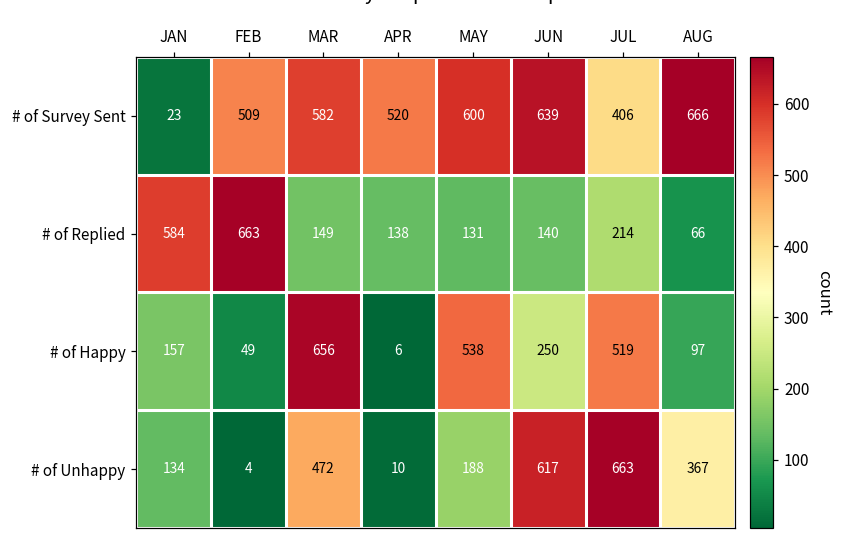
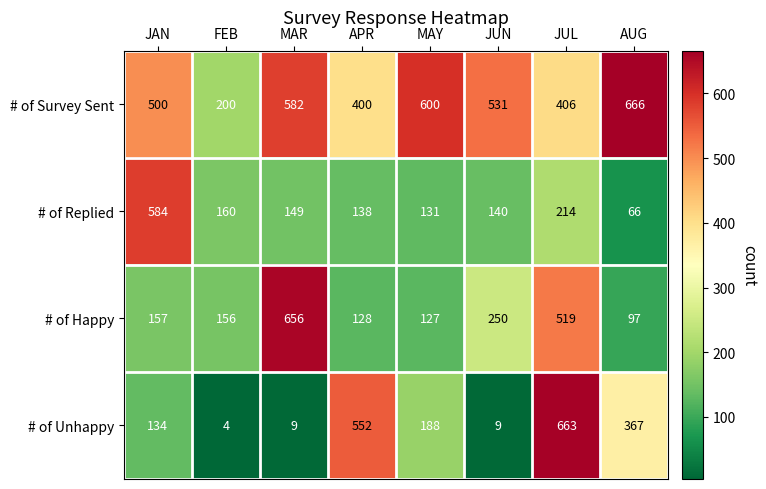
  {
    "# of Survey Sent": {
-     "JAN": 23,
-     "FEB": 509,
+     "JAN": 500,
+     "FEB": 200,
      "MAR": 582,
-     "APR": 520,
+     "APR": 400,
      "MAY": 600,
-     "JUN": 639,
+     "JUN": 531,
      "JUL": 406,
      "AUG": 666
    },
    "# of Replied": {
      "JAN": 584,
-     "FEB": 663,
+     "FEB": 160,
      "MAR": 149,
      "APR": 138,
      "MAY": 131,
      "JUN": 140,
      "JUL": 214,
      "AUG": 66
    },
    "# of Happy": {
      "JAN": 157,
-     "FEB": 49,
+     "FEB": 156,
      "MAR": 656,
-     "APR": 6,
-     "MAY": 538,
+     "APR": 128,
+     "MAY": 127,
      "JUN": 250,
      "JUL": 519,
      "AUG": 97
    },
    "# of Unhappy": {
      "JAN": 134,
      "FEB": 4,
-     "MAR": 472,
-     "APR": 10,
+     "MAR": 9,
+     "APR": 552,
      "MAY": 188,
-     "JUN": 617,
+     "JUN": 9,
      "JUL": 663,
      "AUG": 367
    }
  }
